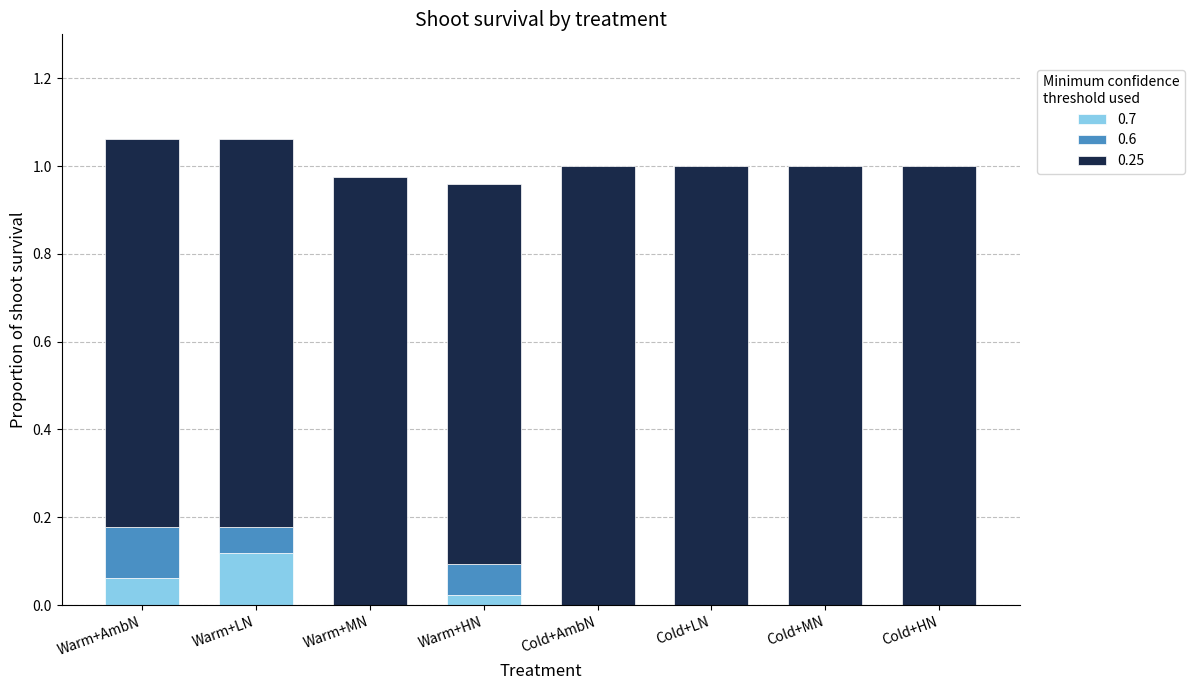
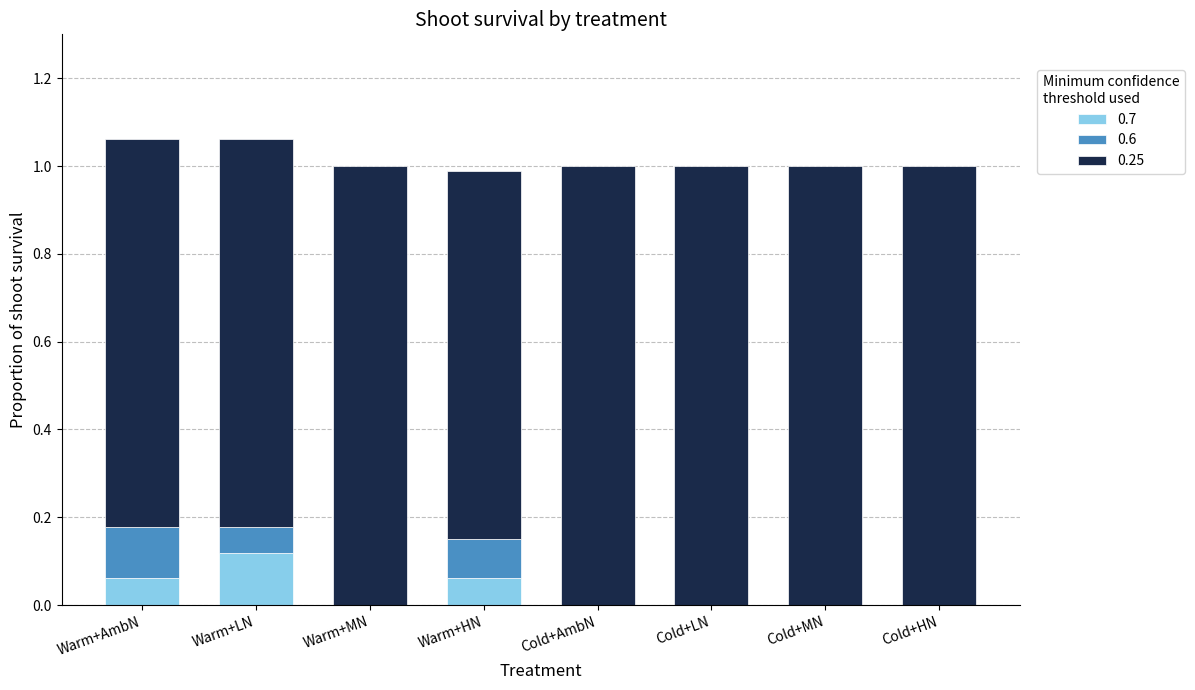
  {
    "0.7": {
      "Warm+AmbN": 0.06,
      "Warm+LN": 0.12,
      "Warm+MN": 0.00,
-     "Warm+HN": 0.02,
+     "Warm+HN": 0.06,
      "Cold+AmbN": 0.00,
      "Cold+LN": 0.00,
      "Cold+MN": 0.00,
      "Cold+HN": 0.00
    },
    "0.6": {
      "Warm+AmbN": 0.12,
      "Warm+LN": 0.06,
      "Warm+MN": 0.00,
-     "Warm+HN": 0.07,
+     "Warm+HN": 0.09,
      "Cold+AmbN": 0.00,
      "Cold+LN": 0.00,
      "Cold+MN": 0.00,
      "Cold+HN": 0.00
    },
    "0.25": {
      "Warm+AmbN": 0.88,
      "Warm+LN": 0.88,
-     "Warm+MN": 0.97,
-     "Warm+HN": 0.87,
+     "Warm+MN": 1.00,
+     "Warm+HN": 0.84,
      "Cold+AmbN": 1.00,
      "Cold+LN": 1.00,
      "Cold+MN": 1.00,
      "Cold+HN": 1.00
    }
  }
